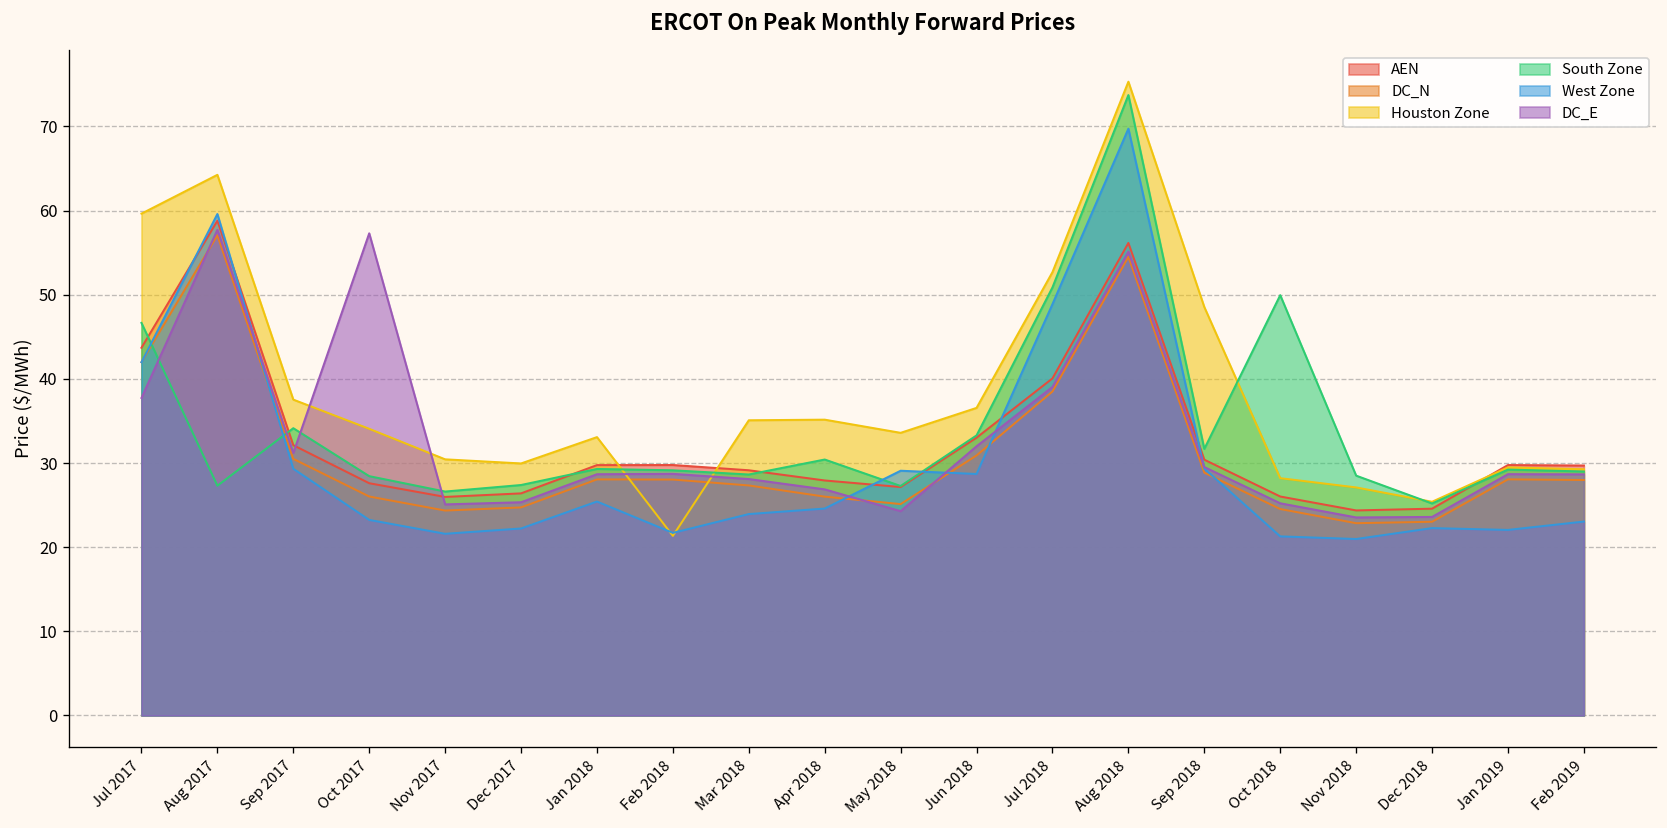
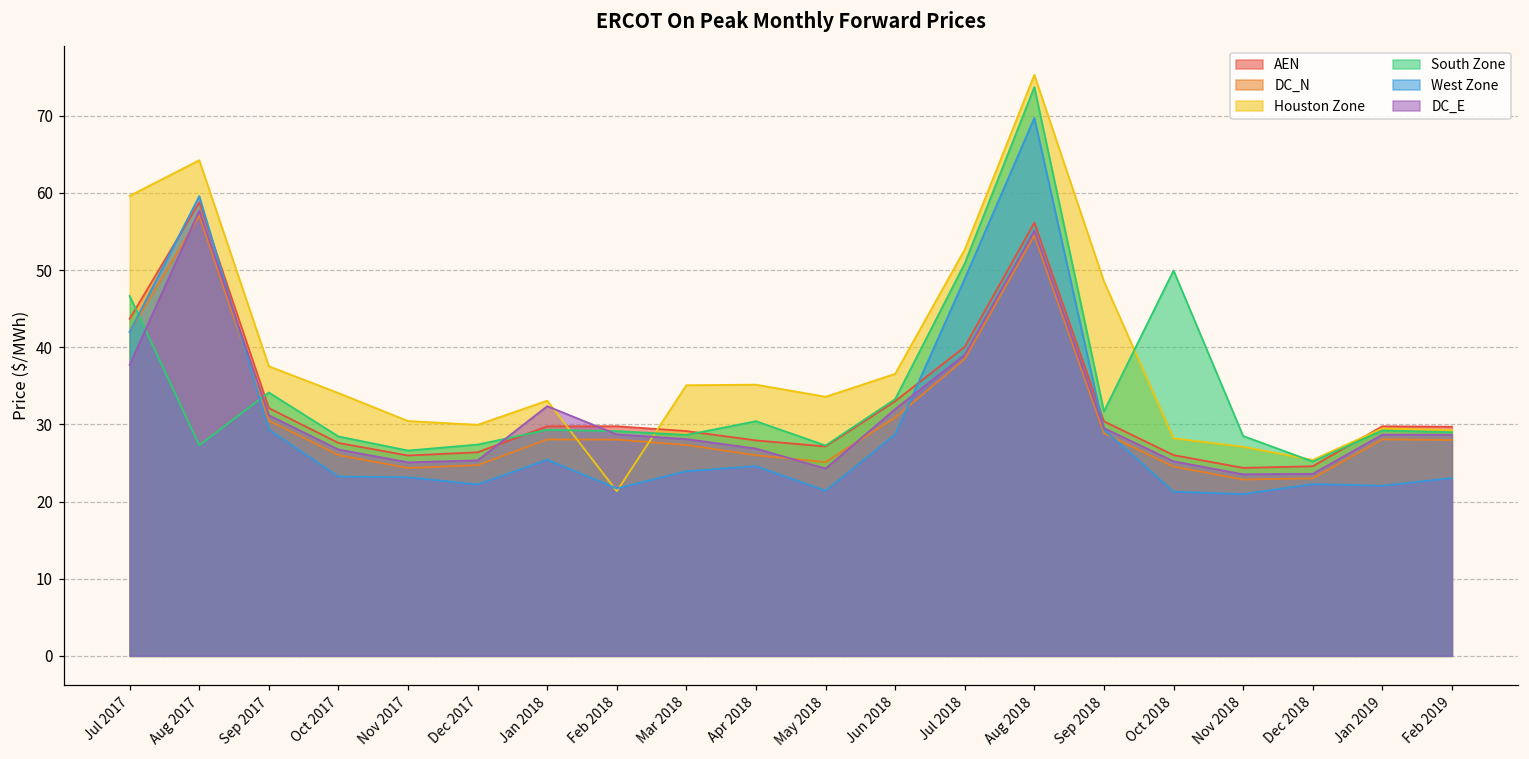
  {
    "Houston Zone": {
      "Jul 2017": 60,
      "Aug 2017": 64,
      "Sep 2017": 38,
      "Oct 2017": 34,
      "Nov 2017": 30,
      "Dec 2017": 30,
      "Jan 2018": 33,
      "Feb 2018": 21,
      "Mar 2018": 35,
      "Apr 2018": 35,
      "May 2018": 34,
      "Jun 2018": 37,
      "Jul 2018": 53,
      "Aug 2018": 75,
      "Sep 2018": 49,
      "Oct 2018": 28,
      "Nov 2018": 27
    },
    "South Zone": {
      "Jul 2017": 47,
      "Aug 2017": 27,
      "Sep 2017": 34,
      "Oct 2017": 28,
      "Nov 2017": 27,
      "Dec 2017": 27,
      "Jan 2018": 29,
      "Feb 2018": 29,
      "Mar 2018": 29,
      "Apr 2018": 30,
      "Jul 2018": 51,
      "Aug 2018": 74,
      "Sep 2018": 32,
      "Oct 2018": 50,
      "Nov 2018": 29
    },
    "West Zone": {
      "Aug 2017": 60,
      "Sep 2017": 29,
      "Oct 2017": 23,
-     "Nov 2017": 22,
+     "Nov 2017": 23,
      "Dec 2017": 22,
      "Jan 2018": 25,
      "Feb 2018": 22,
      "Mar 2018": 24,
      "Apr 2018": 25,
-     "May 2018": 29,
+     "May 2018": 21,
      "Jun 2018": 29,
      "Jul 2018": 49,
      "Aug 2018": 70,
      "Oct 2018": 21,
      "Nov 2018": 21,
      "Dec 2018": 22,
      "Jan 2019": 22,
      "Feb 2019": 23
    },
    "DC_E": {
      "Jul 2017": 38,
      "Aug 2017": 58,
      "Sep 2017": 31,
-     "Oct 2017": 57,
+     "Oct 2017": 27,
      "Nov 2017": 25,
      "Dec 2017": 25,
-     "Jan 2018": 29,
+     "Jan 2018": 32,
      "Feb 2018": 29,
      "Mar 2018": 28,
      "Apr 2018": 27,
      "May 2018": 24,
      "Jun 2018": 32,
      "Jul 2018": 39,
      "Aug 2018": 55,
      "Oct 2018": 25,
      "Nov 2018": 24,
      "Dec 2018": 24,
      "Jan 2019": 29
    }
  }
